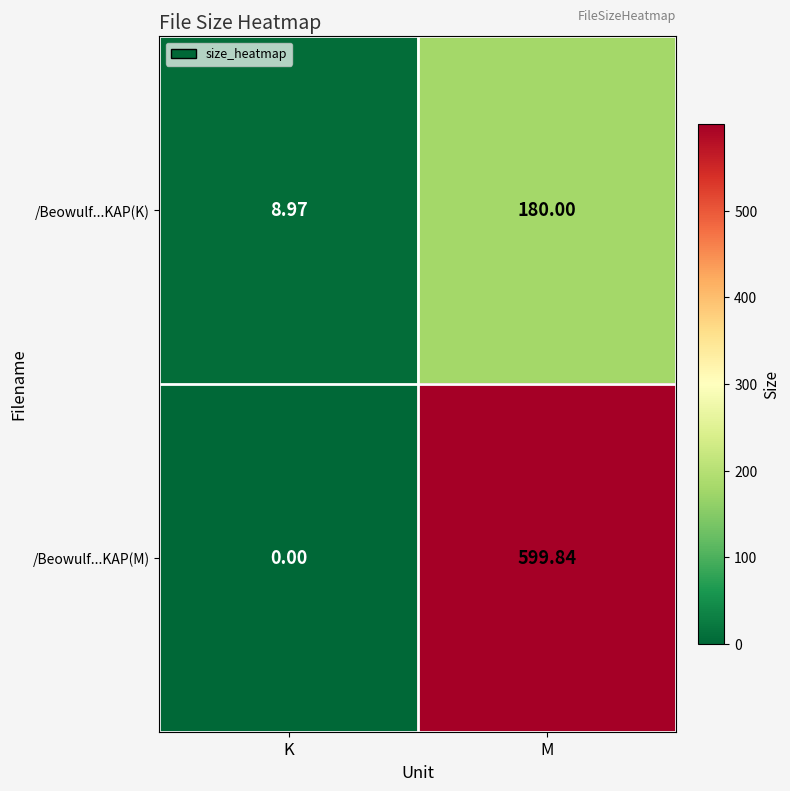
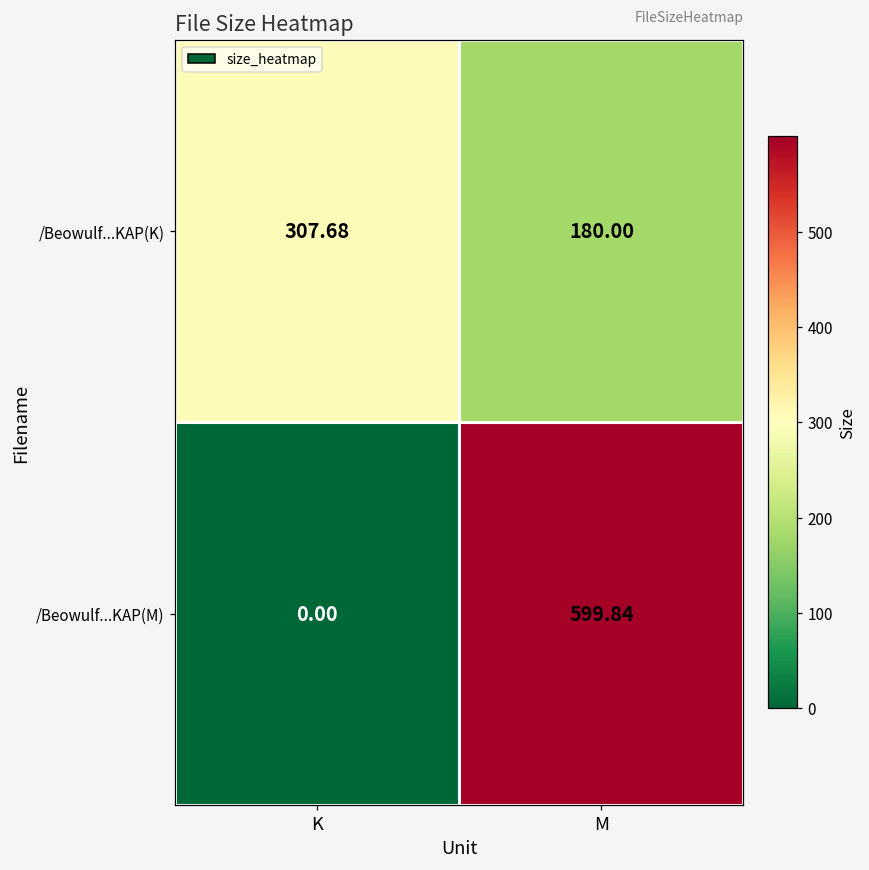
  {
    "/Beowulf...KAP(K)": {
-     "K": 8.97,
+     "K": 307.68,
      "M": 180.00
    },
    "/Beowulf...KAP(M)": {
      "K": 0.00,
      "M": 599.84
    }
  }
